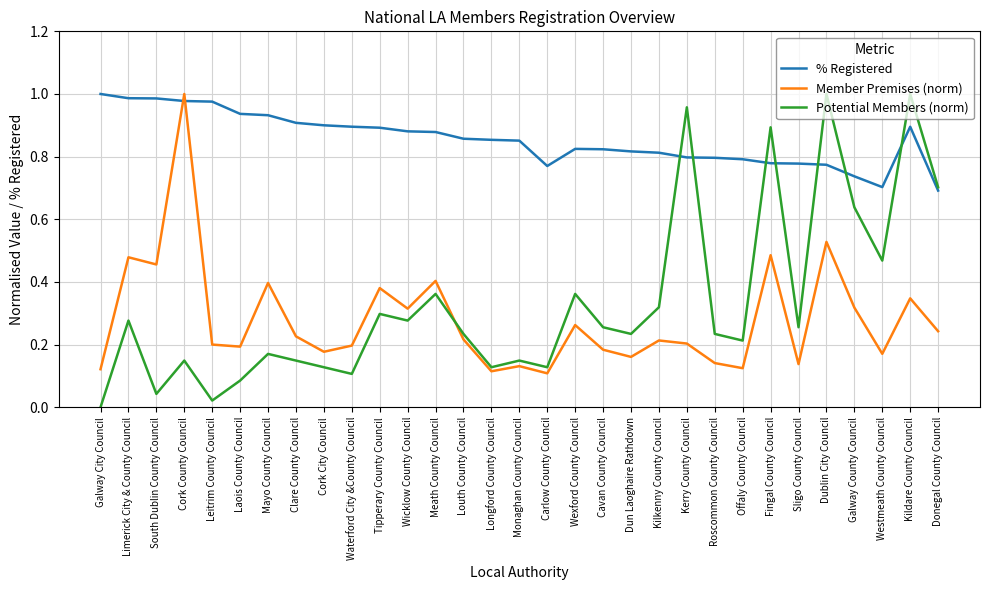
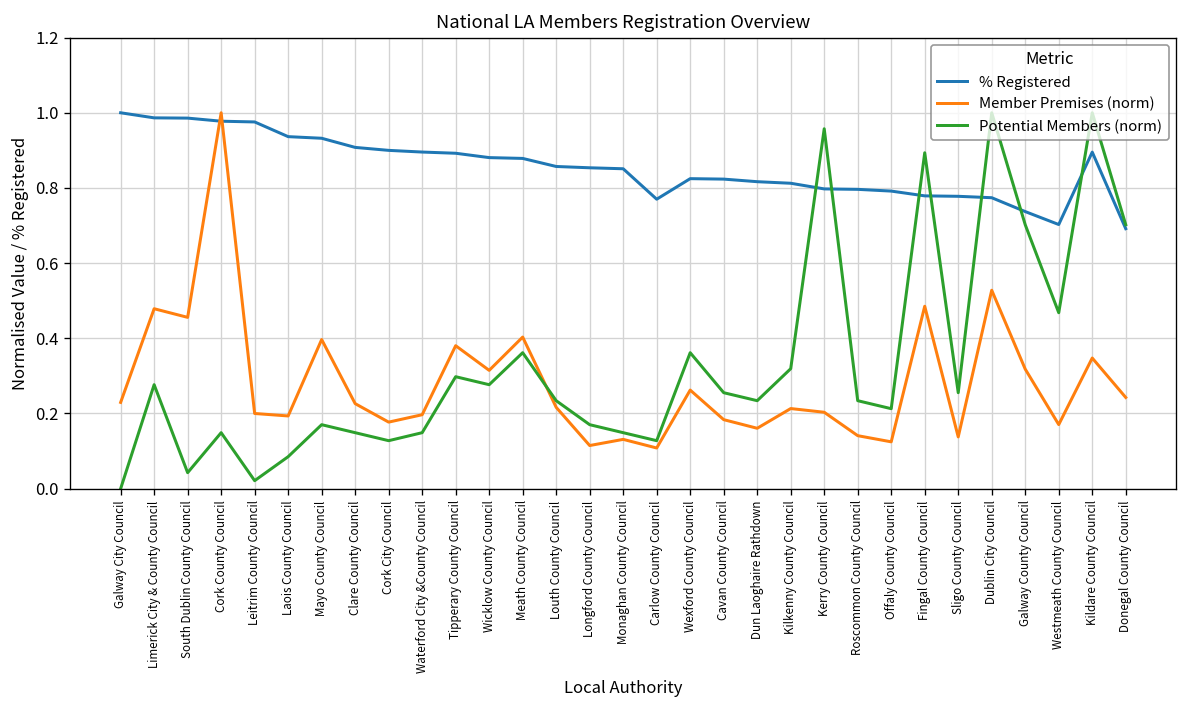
  {
    "% Registered": {
      "Galway City Council": 1.00,
      "Limerick City & County Council": 0.99,
      "South Dublin County Council": 0.99,
      "Cork County Council": 0.98,
      "Leitrim County Council": 0.98,
      "Laois County Council": 0.94,
      "Mayo County Council": 0.93,
      "Clare County Council": 0.91,
      "Cork City Council": 0.90,
      "Waterford City &County Council": 0.90,
      "Tipperary County Council": 0.89,
      "Wicklow County Council": 0.88,
      "Meath County Council": 0.88,
      "Louth County Council": 0.86,
      "Longford County Council": 0.85,
      "Monaghan County Council": 0.85,
      "Carlow County Council": 0.77,
      "Wexford County Council": 0.82,
      "Cavan County Council": 0.82,
      "Dun Laoghaire Rathdown": 0.82,
      "Kilkenny County Council": 0.81,
      "Kerry County Council": 0.80,
      "Roscommon County Council": 0.80,
      "Offaly County Council": 0.79,
      "Fingal County Council": 0.78,
      "Sligo County Council": 0.78,
      "Dublin City Council": 0.77,
      "Galway County Council": 0.74,
      "Westmeath County Council": 0.70,
      "Kildare County Council": 0.90,
      "Donegal County Council": 0.69
    },
    "Member Premises (norm)": {
-     "Galway City Council": 0.12,
+     "Galway City Council": 0.23,
      "Limerick City & County Council": 0.48,
      "South Dublin County Council": 0.46,
      "Cork County Council": 1.00,
      "Leitrim County Council": 0.20,
      "Laois County Council": 0.19,
      "Mayo County Council": 0.40,
      "Clare County Council": 0.23,
      "Cork City Council": 0.18,
      "Waterford City &County Council": 0.20,
      "Tipperary County Council": 0.38,
      "Wicklow County Council": 0.31,
      "Meath County Council": 0.40,
      "Louth County Council": 0.22,
      "Longford County Council": 0.11,
      "Monaghan County Council": 0.13,
      "Carlow County Council": 0.11,
      "Wexford County Council": 0.26,
      "Cavan County Council": 0.18,
      "Dun Laoghaire Rathdown": 0.16,
      "Kilkenny County Council": 0.21,
      "Kerry County Council": 0.20,
      "Roscommon County Council": 0.14,
      "Offaly County Council": 0.12,
      "Fingal County Council": 0.49,
      "Sligo County Council": 0.14,
      "Dublin City Council": 0.53,
      "Galway County Council": 0.32,
      "Westmeath County Council": 0.17,
      "Kildare County Council": 0.35,
      "Donegal County Council": 0.24
    },
    "Potential Members (norm)": {
      "Galway City Council": 0.00,
      "Limerick City & County Council": 0.28,
      "South Dublin County Council": 0.04,
      "Cork County Council": 0.15,
      "Leitrim County Council": 0.02,
      "Laois County Council": 0.09,
      "Mayo County Council": 0.17,
      "Clare County Council": 0.15,
      "Cork City Council": 0.13,
-     "Waterford City &County Council": 0.11,
+     "Waterford City &County Council": 0.15,
      "Tipperary County Council": 0.30,
      "Wicklow County Council": 0.28,
      "Meath County Council": 0.36,
      "Louth County Council": 0.23,
-     "Longford County Council": 0.13,
+     "Longford County Council": 0.17,
      "Monaghan County Council": 0.15,
      "Carlow County Council": 0.13,
      "Wexford County Council": 0.36,
      "Cavan County Council": 0.26,
      "Dun Laoghaire Rathdown": 0.23,
      "Kilkenny County Council": 0.32,
      "Kerry County Council": 0.96,
      "Roscommon County Council": 0.23,
      "Offaly County Council": 0.21,
      "Fingal County Council": 0.89,
      "Sligo County Council": 0.26,
-     "Galway County Council": 0.64,
+     "Galway County Council": 0.70,
      "Westmeath County Council": 0.47,
      "Donegal County Council": 0.70
    }
  }
